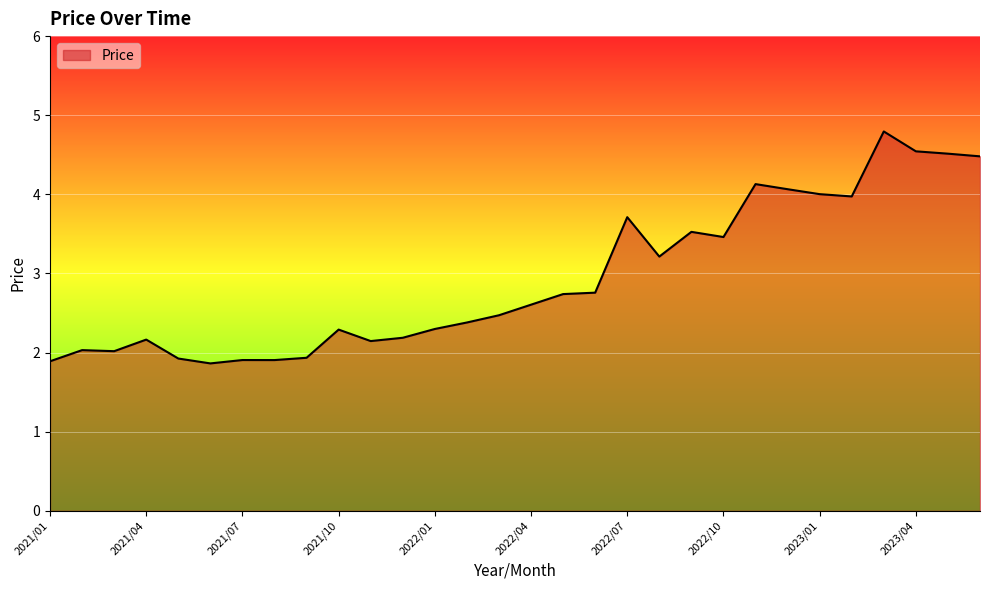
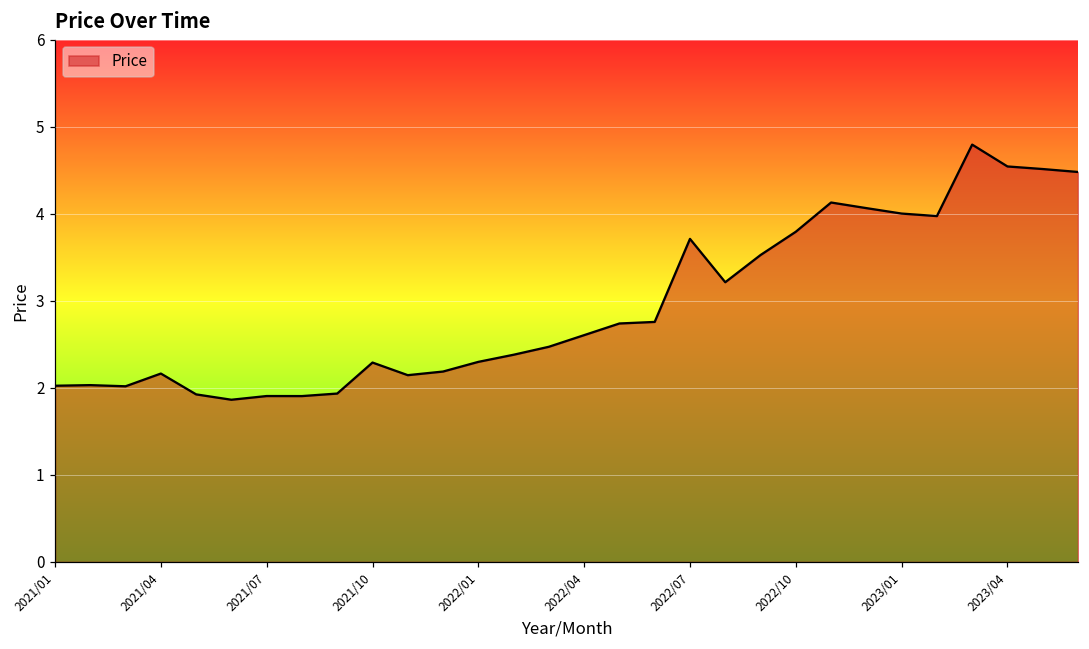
  {
-   "2021/01": 1.9,
+   "2021/01": 2.0,
    "2021/04": 2.2,
    "2021/07": 1.9,
    "2021/10": 2.3,
    "2022/01": 2.3,
    "2022/04": 2.6,
    "2022/07": 3.7,
-   "2022/10": 3.5,
+   "2022/10": 3.8,
    "2023/01": 4.0,
    "2023/04": 4.5
  }
